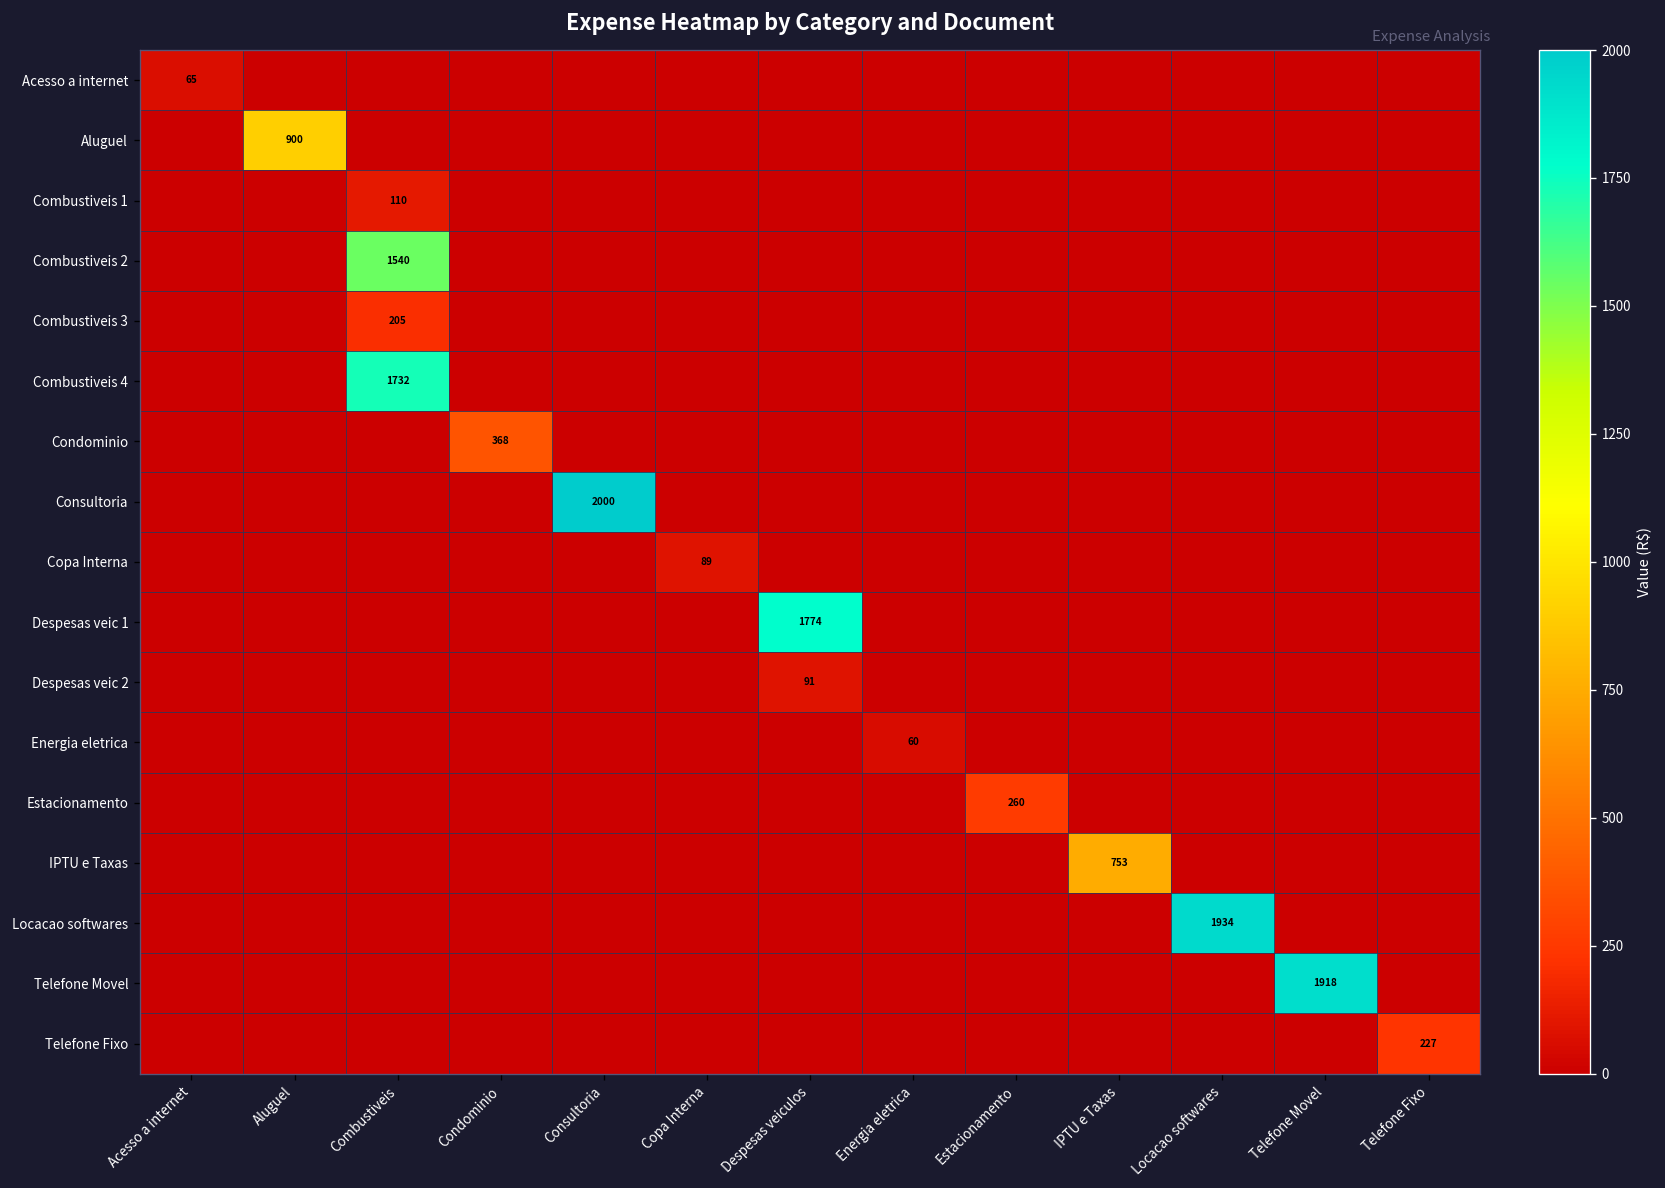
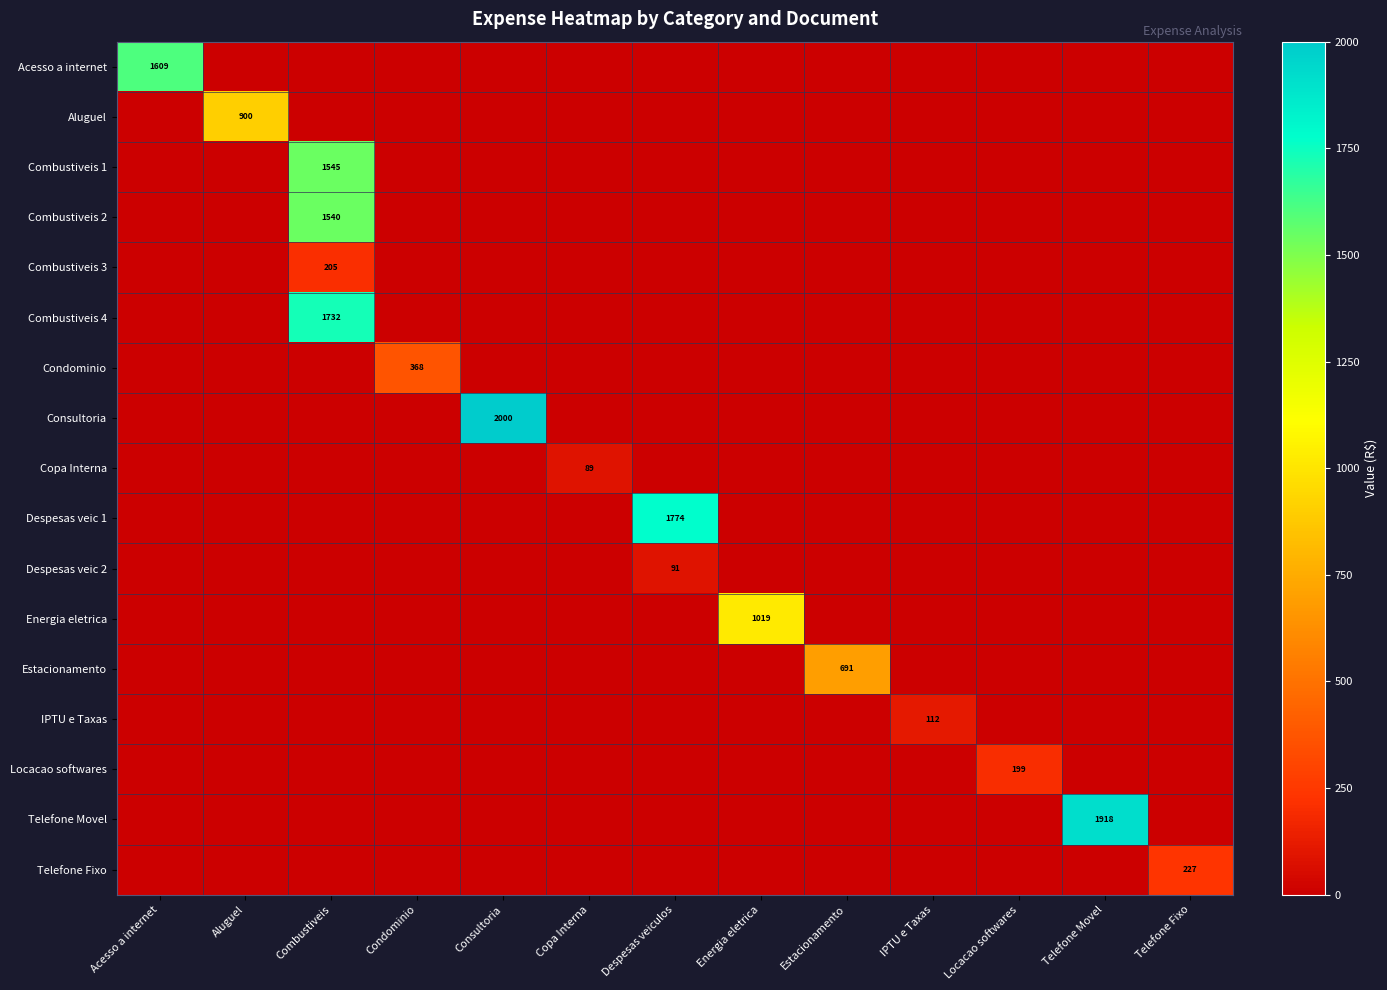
  {
    "Acesso a internet": {
-     "Acesso a internet": 65
+     "Acesso a internet": 1609
    },
    "Aluguel": {
      "Aluguel": 900
    },
    "Combustiveis 1": {
-     "Combustiveis": 110
+     "Combustiveis": 1545
    },
    "Combustiveis 2": {
      "Combustiveis": 1540
    },
    "Combustiveis 3": {
      "Combustiveis": 205
    },
    "Combustiveis 4": {
      "Combustiveis": 1732
    },
    "Condominio": {
      "Condominio": 368
    },
    "Consultoria": {
      "Consultoria": 2000
    },
    "Copa Interna": {
      "Copa Interna": 89
    },
    "Despesas veic 1": {
      "Despesas veiculos": 1774
    },
    "Despesas veic 2": {
      "Despesas veiculos": 91
    },
    "Energia eletrica": {
-     "Energia eletrica": 60
+     "Energia eletrica": 1019
    },
    "Estacionamento": {
-     "Estacionamento": 260
+     "Estacionamento": 691
    },
    "IPTU e Taxas": {
-     "IPTU e Taxas": 753
+     "IPTU e Taxas": 112
    },
    "Locacao softwares": {
-     "Locacao softwares": 1934
+     "Locacao softwares": 199
    },
    "Telefone Movel": {
      "Telefone Movel": 1918
    },
    "Telefone Fixo": {
      "Telefone Fixo": 227
    }
  }
